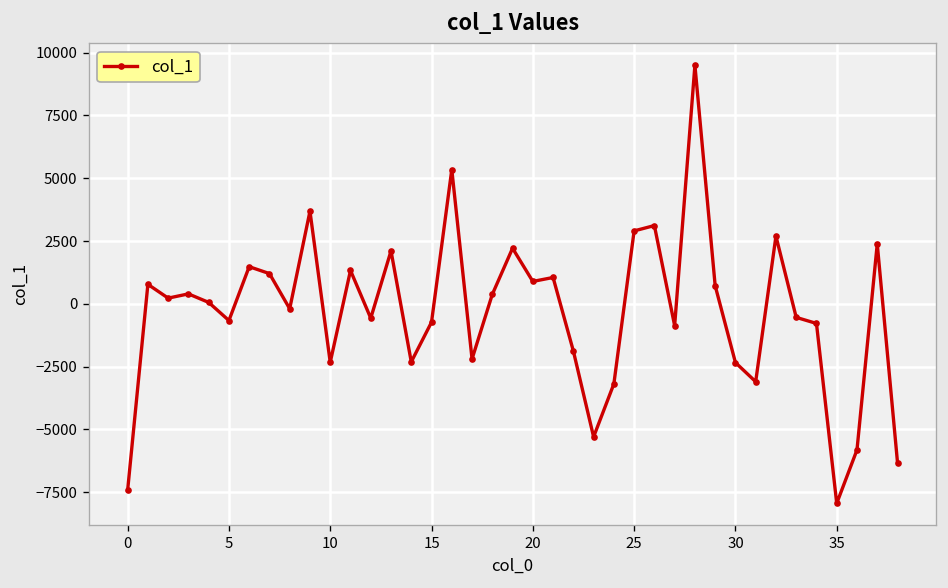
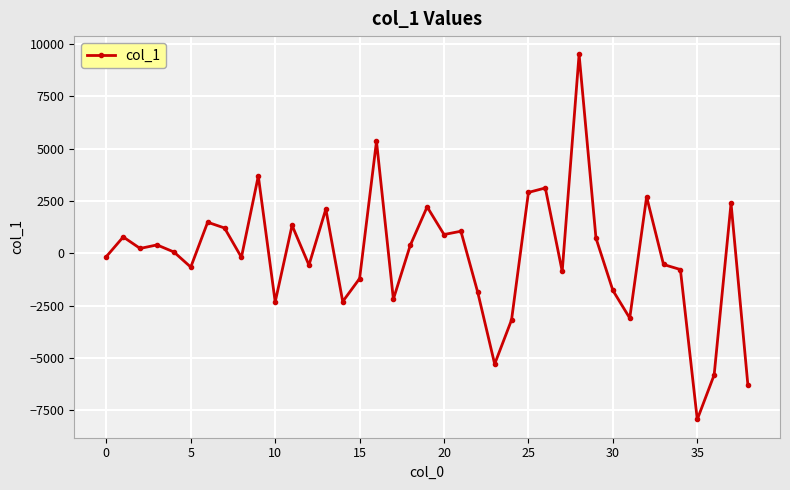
  {
-   "0": -7400,
+   "0": -200,
    "5": -700,
    "10": -2300,
-   "15": -700,
+   "15": -1200,
    "20": 900,
    "25": 2900,
-   "30": -2300,
+   "30": -1800,
    "35": -7900
  }
